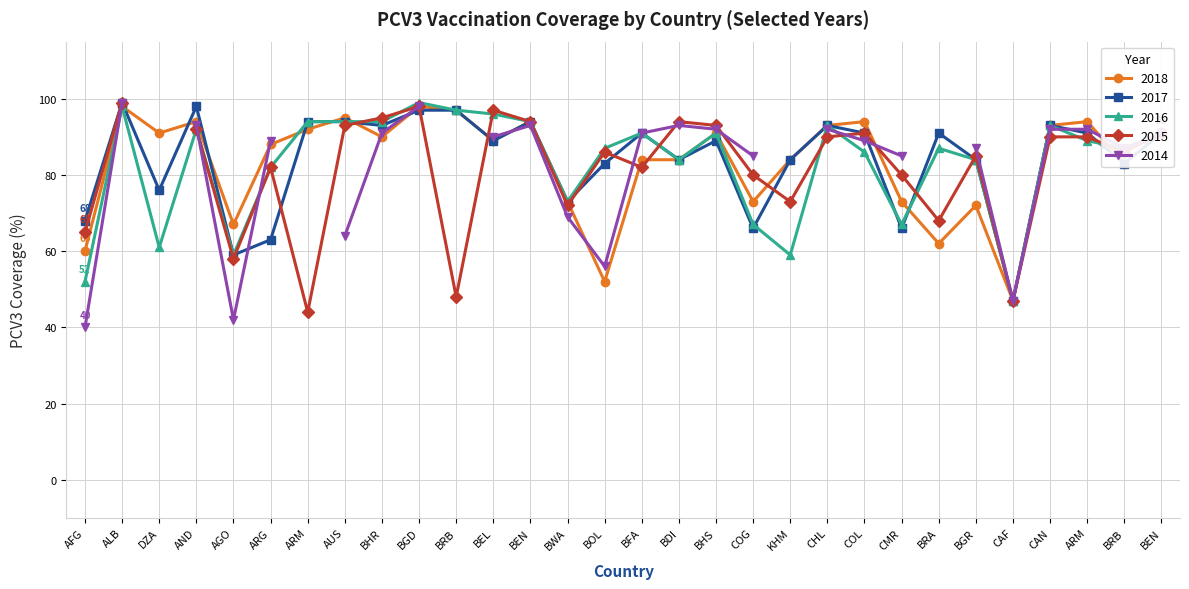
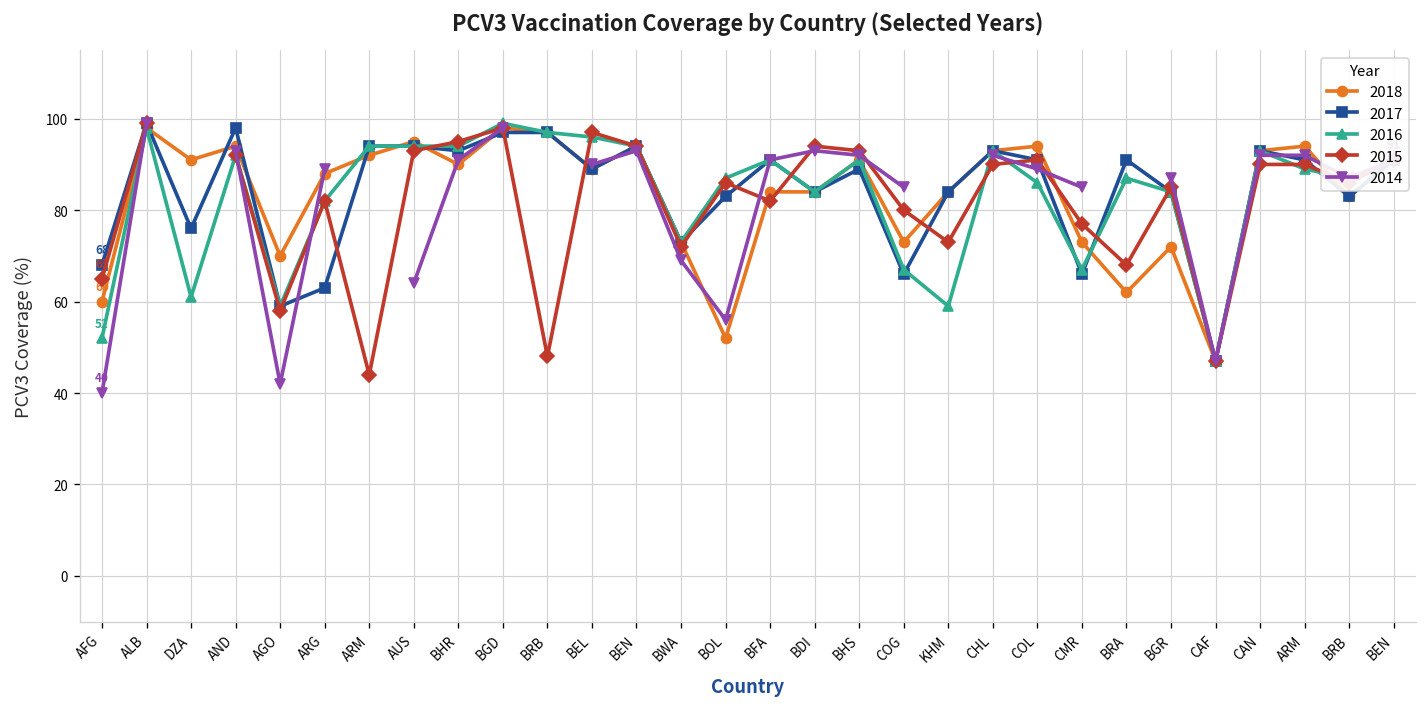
  {
    "2018": {
      "DZA": 91,
      "AND": 94,
-     "AGO": 67,
+     "AGO": 70,
      "ARG": 88,
      "AUS": 95,
      "BHR": 90,
      "BOL": 52,
      "BFA": 84,
      "COG": 73,
      "COL": 94,
      "CMR": 73,
      "BRA": 62,
      "BGR": 72
    },
    "2017": {
      "AFG": 68
    },
    "2016": {
      "AFG": 52
    },
    "2015": {
      "AGO": 58,
      "AUS": 93,
      "BHR": 95,
      "BEL": 97,
      "BWA": 72,
      "BOL": 86,
      "BFA": 82,
      "BDI": 94,
      "BHS": 93,
      "COG": 80,
      "KHM": 73,
      "CHL": 90,
-     "CMR": 80,
+     "CMR": 77,
      "BRA": 68,
      "BGR": 85,
      "CAN": 90
    },
    "2014": {
      "AFG": 40
    }
  }
